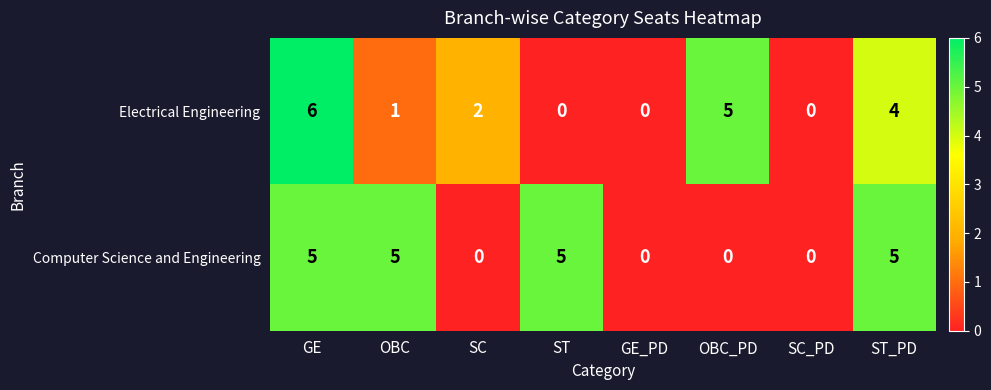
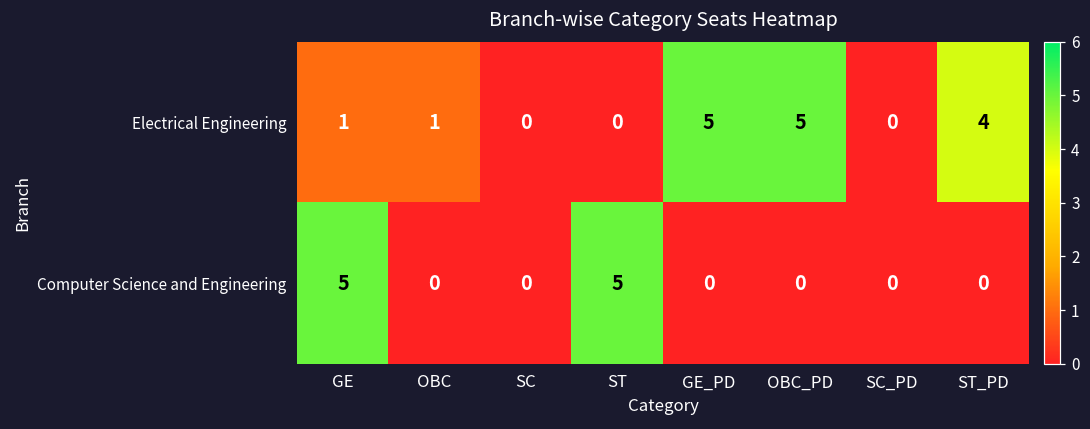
  {
    "Electrical Engineering": {
-     "GE": 6,
+     "GE": 1,
      "OBC": 1,
-     "SC": 2,
+     "SC": 0,
      "ST": 0,
-     "GE_PD": 0,
+     "GE_PD": 5,
      "OBC_PD": 5,
      "SC_PD": 0,
      "ST_PD": 4
    },
    "Computer Science and Engineering": {
      "GE": 5,
-     "OBC": 5,
+     "OBC": 0,
      "SC": 0,
      "ST": 5,
      "GE_PD": 0,
      "OBC_PD": 0,
      "SC_PD": 0,
-     "ST_PD": 5
+     "ST_PD": 0
    }
  }
